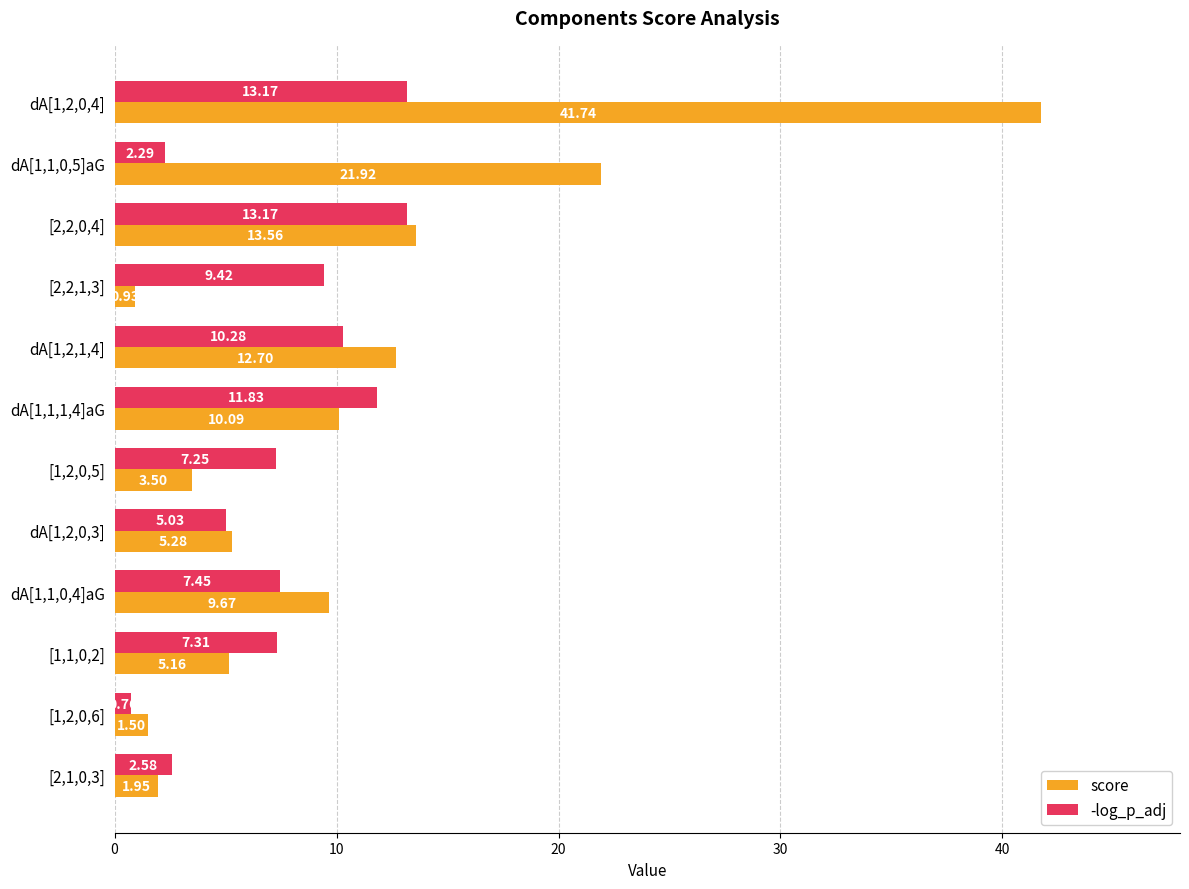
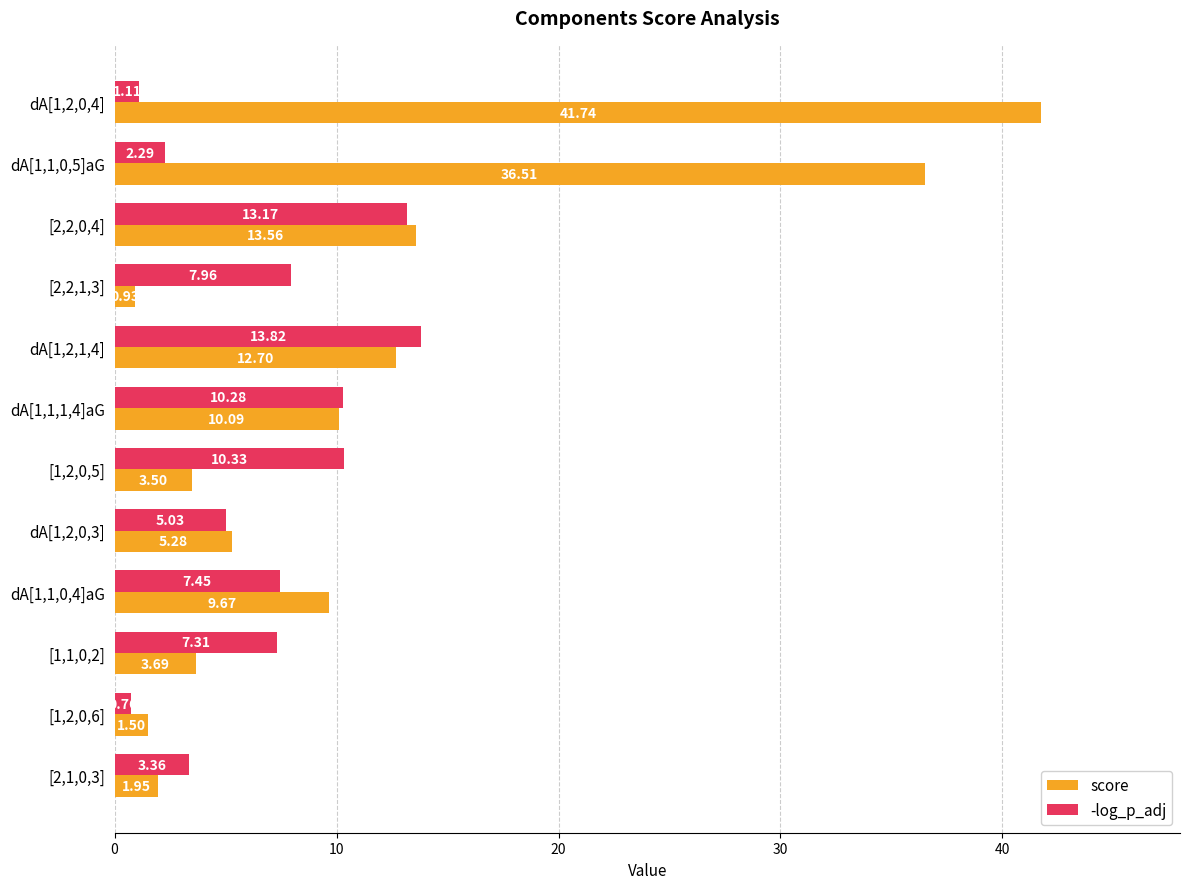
  {
    "score": {
      "dA[1,2,0,4]": 41.74,
-     "dA[1,1,0,5]aG": 21.92,
+     "dA[1,1,0,5]aG": 36.51,
      "[2,2,0,4]": 13.56,
      "[2,2,1,3]": 0.93,
      "dA[1,2,1,4]": 12.70,
      "dA[1,1,1,4]aG": 10.09,
      "[1,2,0,5]": 3.50,
      "dA[1,2,0,3]": 5.28,
      "dA[1,1,0,4]aG": 9.67,
-     "[1,1,0,2]": 5.16,
+     "[1,1,0,2]": 3.69,
      "[1,2,0,6]": 1.50,
      "[2,1,0,3]": 1.95
    },
    "-log_p_adj": {
-     "dA[1,2,0,4]": 13.17,
+     "dA[1,2,0,4]": 1.11,
      "dA[1,1,0,5]aG": 2.29,
      "[2,2,0,4]": 13.17,
-     "[2,2,1,3]": 9.42,
-     "dA[1,2,1,4]": 10.28,
-     "dA[1,1,1,4]aG": 11.83,
-     "[1,2,0,5]": 7.25,
+     "[2,2,1,3]": 7.96,
+     "dA[1,2,1,4]": 13.82,
+     "dA[1,1,1,4]aG": 10.28,
+     "[1,2,0,5]": 10.33,
      "dA[1,2,0,3]": 5.03,
      "dA[1,1,0,4]aG": 7.45,
      "[1,1,0,2]": 7.31,
      "[1,2,0,6]": 0.76,
-     "[2,1,0,3]": 2.58
+     "[2,1,0,3]": 3.36
    }
  }
